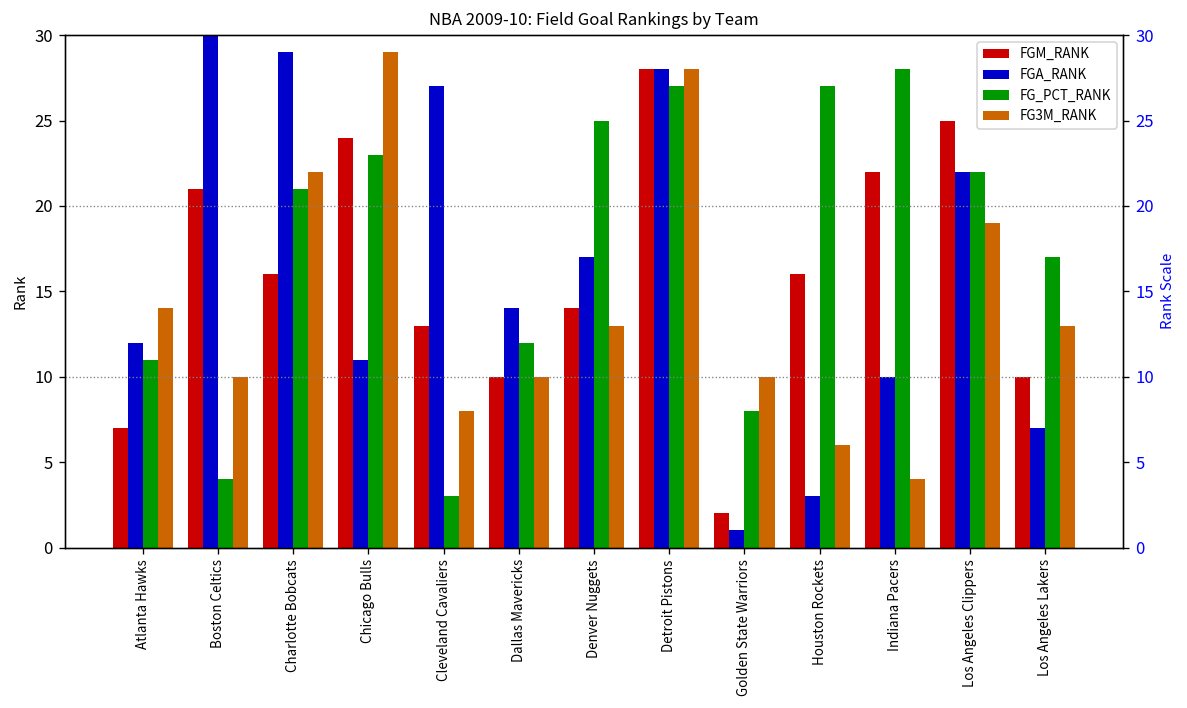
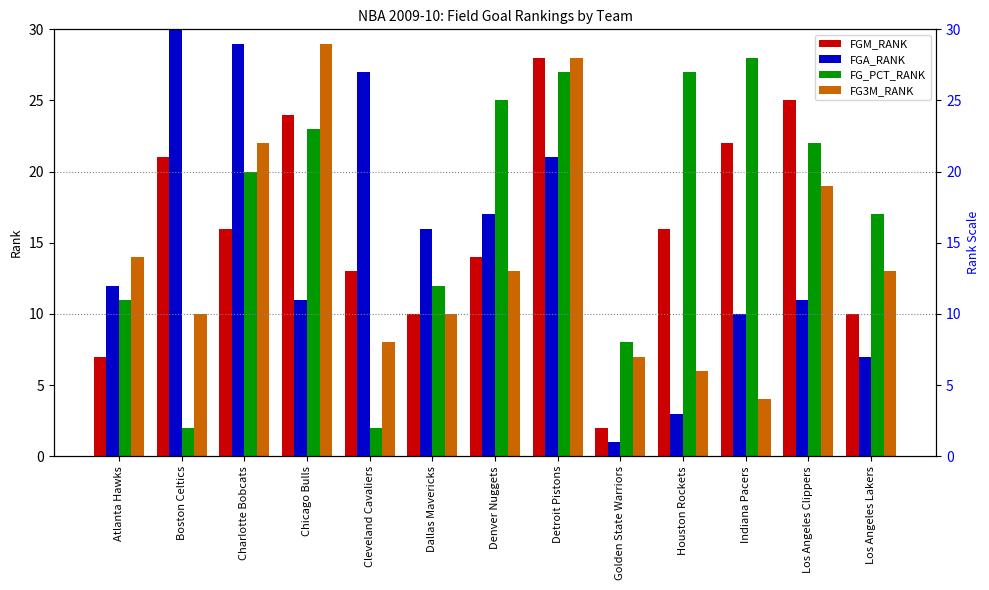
  {
    "FGM_RANK": {
      "Atlanta Hawks": 7,
      "Boston Celtics": 21,
      "Charlotte Bobcats": 16,
      "Chicago Bulls": 24,
      "Cleveland Cavaliers": 13,
      "Dallas Mavericks": 10,
      "Denver Nuggets": 14,
      "Detroit Pistons": 28,
      "Golden State Warriors": 2,
      "Houston Rockets": 16,
      "Indiana Pacers": 22,
      "Los Angeles Clippers": 25,
      "Los Angeles Lakers": 10
    },
    "FGA_RANK": {
      "Atlanta Hawks": 12,
      "Boston Celtics": 30,
      "Charlotte Bobcats": 29,
      "Chicago Bulls": 11,
      "Cleveland Cavaliers": 27,
-     "Dallas Mavericks": 14,
+     "Dallas Mavericks": 16,
      "Denver Nuggets": 17,
-     "Detroit Pistons": 28,
+     "Detroit Pistons": 21,
      "Golden State Warriors": 1,
      "Houston Rockets": 3,
      "Indiana Pacers": 10,
-     "Los Angeles Clippers": 22,
+     "Los Angeles Clippers": 11,
      "Los Angeles Lakers": 7
    },
    "FG_PCT_RANK": {
      "Atlanta Hawks": 11,
-     "Boston Celtics": 4,
-     "Charlotte Bobcats": 21,
+     "Boston Celtics": 2,
+     "Charlotte Bobcats": 20,
      "Chicago Bulls": 23,
-     "Cleveland Cavaliers": 3,
+     "Cleveland Cavaliers": 2,
      "Dallas Mavericks": 12,
      "Denver Nuggets": 25,
      "Detroit Pistons": 27,
      "Golden State Warriors": 8,
      "Houston Rockets": 27,
      "Indiana Pacers": 28,
      "Los Angeles Clippers": 22,
      "Los Angeles Lakers": 17
    },
    "FG3M_RANK": {
      "Atlanta Hawks": 14,
      "Boston Celtics": 10,
      "Charlotte Bobcats": 22,
      "Chicago Bulls": 29,
      "Cleveland Cavaliers": 8,
      "Dallas Mavericks": 10,
      "Denver Nuggets": 13,
      "Detroit Pistons": 28,
-     "Golden State Warriors": 10,
+     "Golden State Warriors": 7,
      "Houston Rockets": 6,
      "Indiana Pacers": 4,
      "Los Angeles Clippers": 19,
      "Los Angeles Lakers": 13
    }
  }
